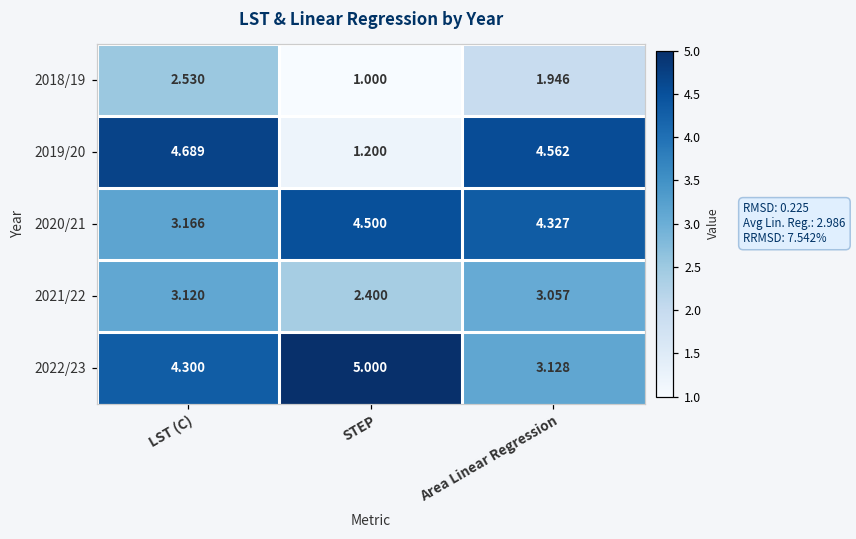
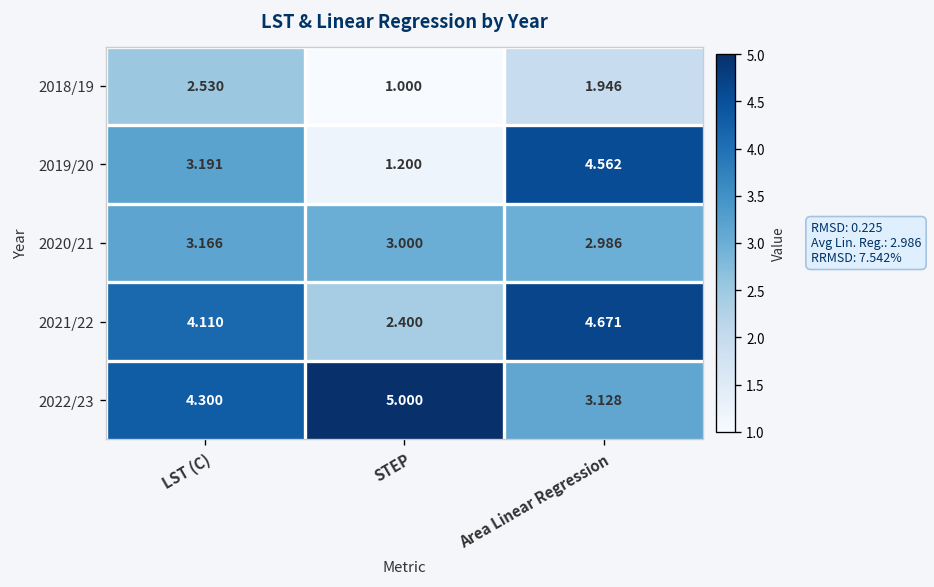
  {
    "2018/19": {
      "LST (C)": 2.530,
      "STEP": 1.000,
      "Area Linear Regression": 1.946
    },
    "2019/20": {
-     "LST (C)": 4.689,
+     "LST (C)": 3.191,
      "STEP": 1.200,
      "Area Linear Regression": 4.562
    },
    "2020/21": {
      "LST (C)": 3.166,
-     "STEP": 4.500,
-     "Area Linear Regression": 4.327
+     "STEP": 3.000,
+     "Area Linear Regression": 2.986
    },
    "2021/22": {
-     "LST (C)": 3.120,
+     "LST (C)": 4.110,
      "STEP": 2.400,
-     "Area Linear Regression": 3.057
+     "Area Linear Regression": 4.671
    },
    "2022/23": {
      "LST (C)": 4.300,
      "STEP": 5.000,
      "Area Linear Regression": 3.128
    }
  }
